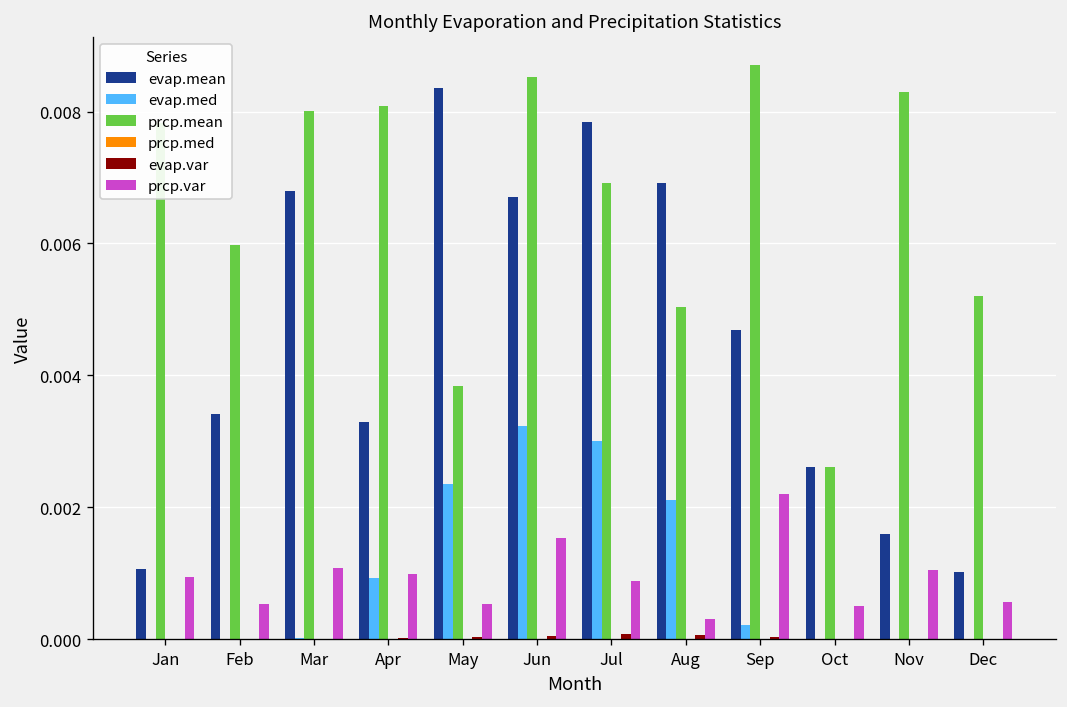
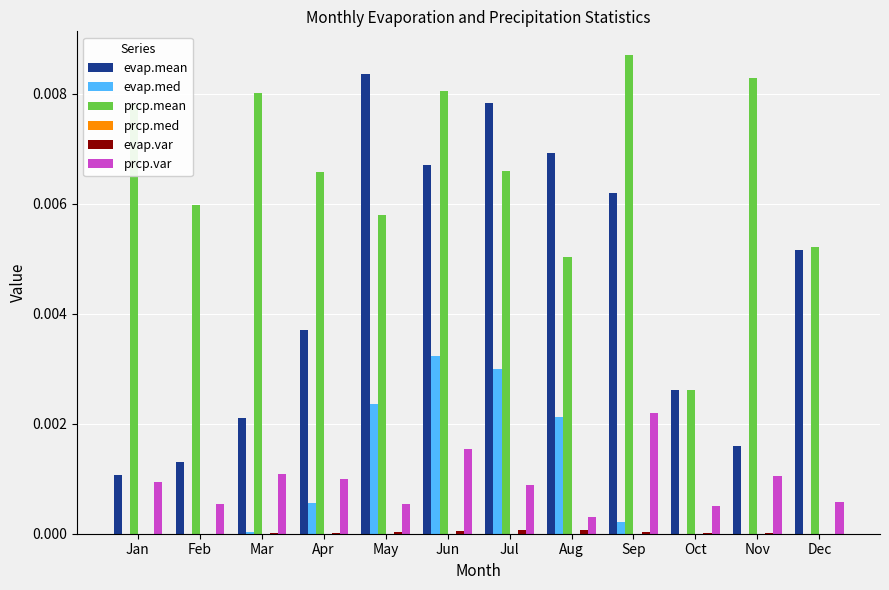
  {
    "evap.mean": {
      "Jan": 0.0011,
-     "Feb": 0.0034,
-     "Mar": 0.0068,
-     "Apr": 0.0033,
+     "Feb": 0.0013,
+     "Mar": 0.0021,
+     "Apr": 0.0037,
      "May": 0.0084,
      "Jun": 0.0067,
      "Jul": 0.0078,
      "Aug": 0.0069,
-     "Sep": 0.0047,
+     "Sep": 0.0062,
      "Oct": 0.0026,
      "Nov": 0.0016,
-     "Dec": 0.0010
+     "Dec": 0.0052
    },
    "evap.med": {
      "Jan": 0.0000,
      "Feb": 0.0000,
-     "Apr": 0.0009,
+     "Apr": 0.0006,
      "May": 0.0024,
      "Jun": 0.0032,
      "Jul": 0.0030,
      "Aug": 0.0021,
      "Sep": 0.0002,
      "Oct": 0.0000,
      "Nov": 0.0000,
      "Dec": 0.0000
    },
    "prcp.mean": {
      "Feb": 0.0060,
      "Mar": 0.0080,
-     "Apr": 0.0081,
-     "May": 0.0038,
-     "Jun": 0.0085,
-     "Jul": 0.0069,
+     "Apr": 0.0066,
+     "May": 0.0058,
+     "Jun": 0.0081,
+     "Jul": 0.0066,
      "Aug": 0.0050,
      "Sep": 0.0087,
      "Oct": 0.0026,
      "Nov": 0.0083,
      "Dec": 0.0052
    },
    "prcp.med": {
      "Jan": 0.0000,
      "Feb": 0.0000,
      "Mar": 0.0000,
      "Apr": 0.0000,
      "May": 0.0000,
      "Jun": 0.0000,
      "Jul": 0.0000,
      "Aug": 0.0000,
      "Sep": 0.0000,
      "Oct": 0.0000,
      "Nov": 0.0000,
      "Dec": 0.0000
    },
    "evap.var": {
      "Jun": 0.0001,
      "Jul": 0.0001,
      "Aug": 0.0001
    },
    "prcp.var": {
      "Jan": 0.0009,
      "Feb": 0.0005,
      "Mar": 0.0011,
      "Apr": 0.0010,
      "May": 0.0005,
      "Jun": 0.0015,
      "Jul": 0.0009,
      "Aug": 0.0003,
      "Sep": 0.0022,
      "Oct": 0.0005,
      "Nov": 0.0010,
      "Dec": 0.0006
    }
  }
